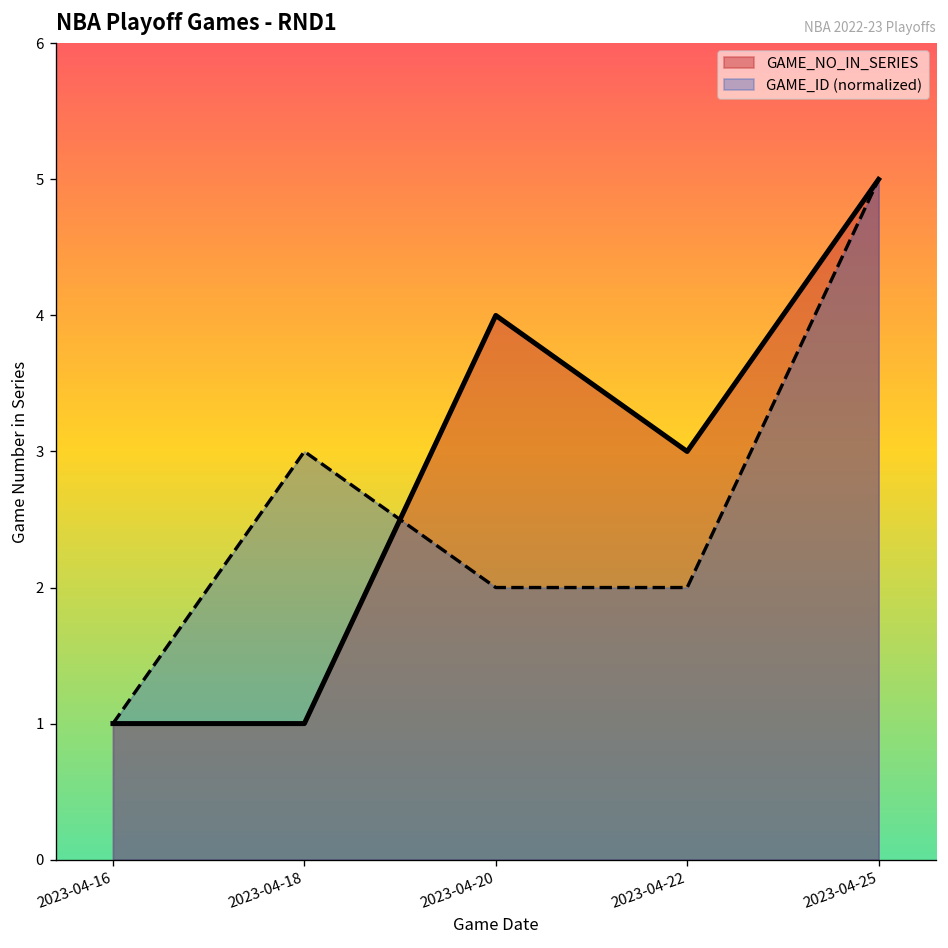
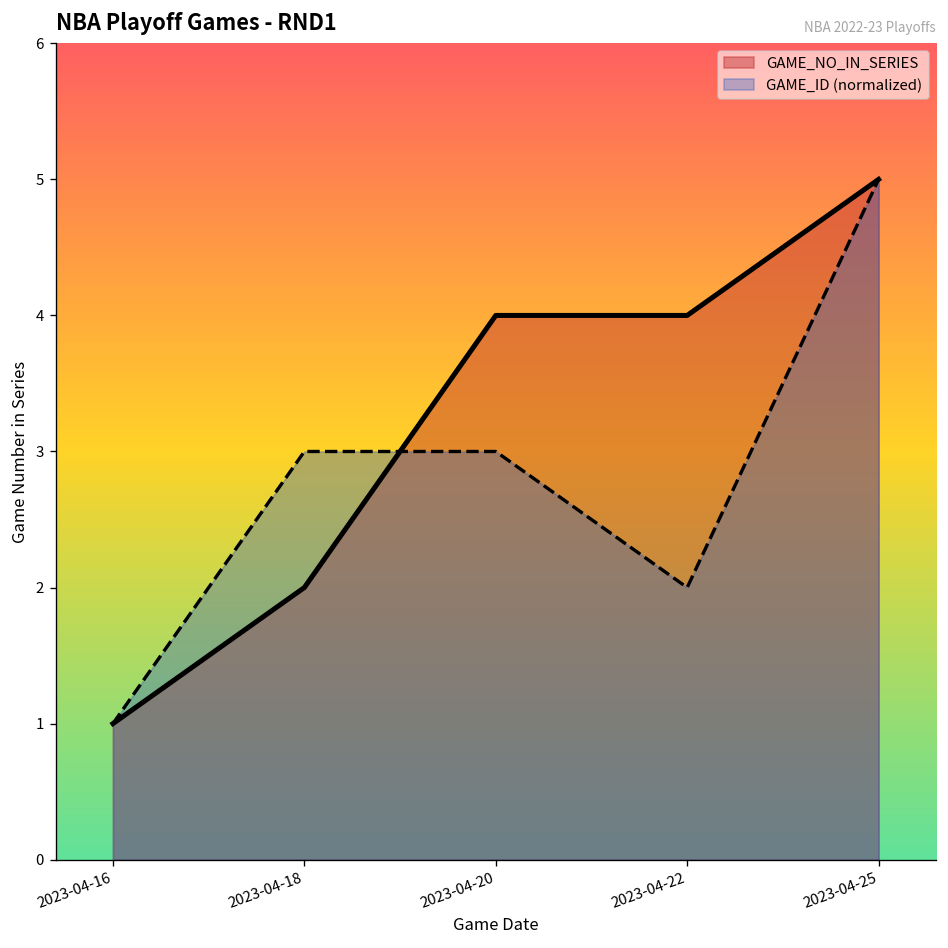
  {
    "GAME_NO_IN_SERIES": {
-     "2023-04-18": 1,
+     "2023-04-18": 2,
      "2023-04-20": 4,
-     "2023-04-22": 3
+     "2023-04-22": 4
    },
    "GAME_ID (normalized)": {
      "2023-04-18": 3.00,
-     "2023-04-20": 2.00,
+     "2023-04-20": 3.00,
      "2023-04-22": 2.00
    }
  }
